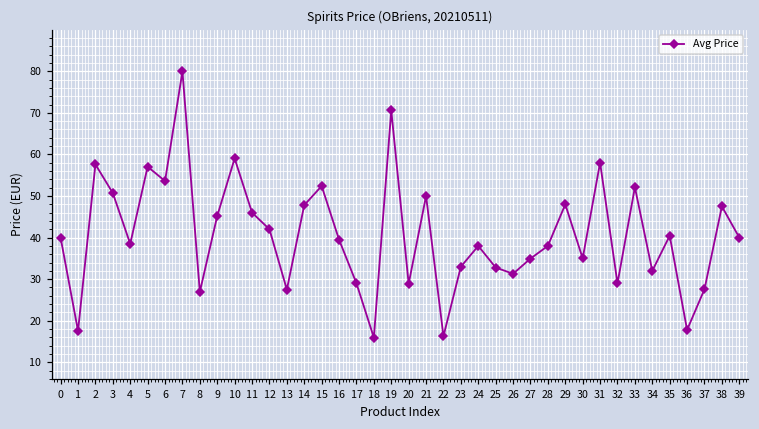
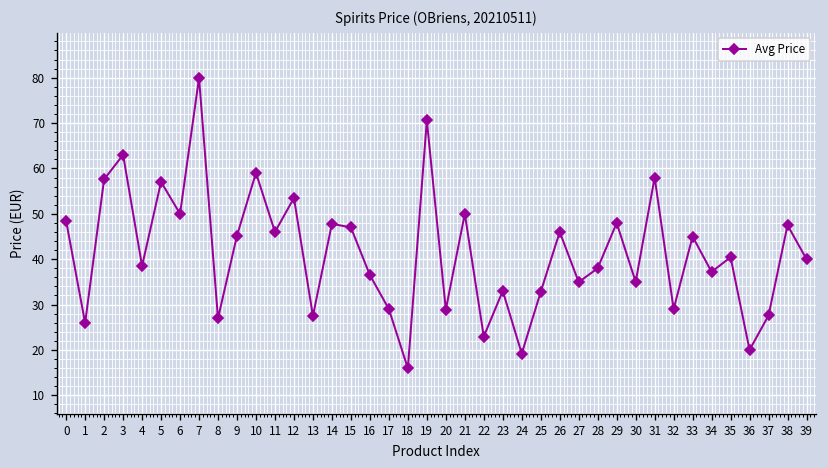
  {
-   "0": 40,
-   "1": 18,
+   "0": 48,
+   "1": 26,
    "2": 58,
-   "3": 51,
+   "3": 63,
    "4": 39,
    "5": 57,
-   "6": 54,
+   "6": 50,
    "7": 80,
    "8": 27,
    "9": 45,
    "10": 59,
    "11": 46,
-   "12": 42,
+   "12": 54,
    "13": 28,
    "14": 48,
-   "15": 52,
-   "16": 40,
+   "15": 47,
+   "16": 37,
    "17": 29,
    "18": 16,
    "19": 71,
    "20": 29,
    "21": 50,
-   "22": 16,
+   "22": 23,
    "23": 33,
-   "24": 38,
+   "24": 19,
    "25": 33,
-   "26": 31,
+   "26": 46,
    "27": 35,
    "28": 38,
    "29": 48,
    "30": 35,
    "31": 58,
    "32": 29,
-   "33": 52,
-   "34": 32,
+   "33": 45,
+   "34": 37,
    "35": 40,
-   "36": 18,
+   "36": 20,
    "37": 28,
    "38": 48,
    "39": 40
  }
